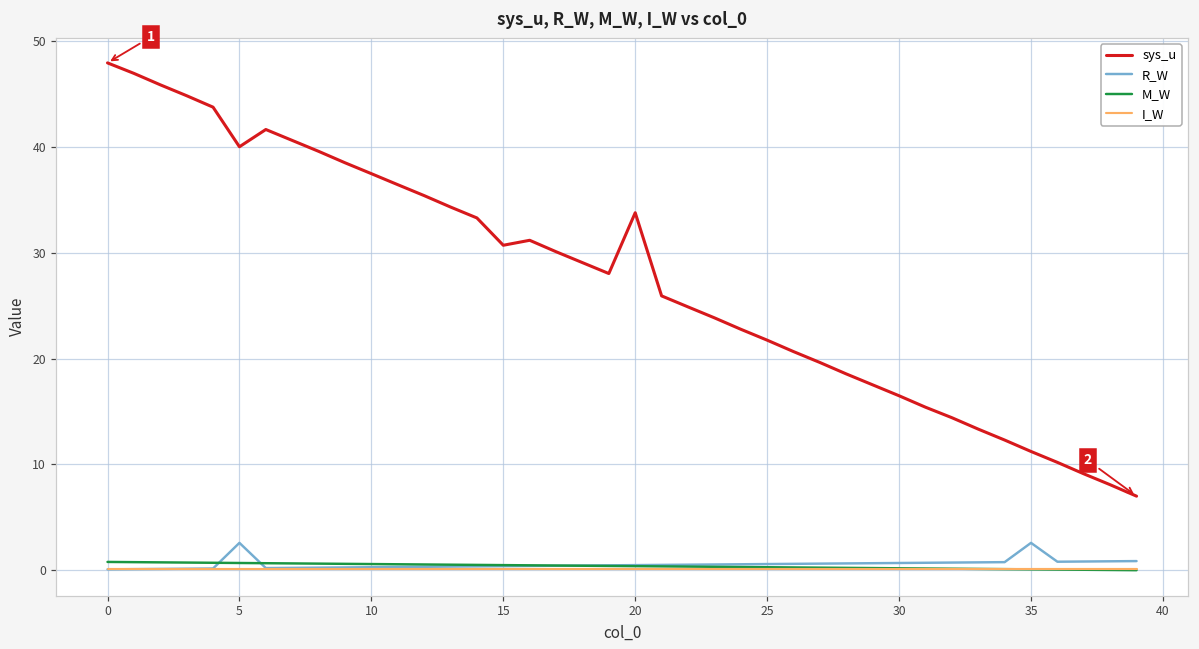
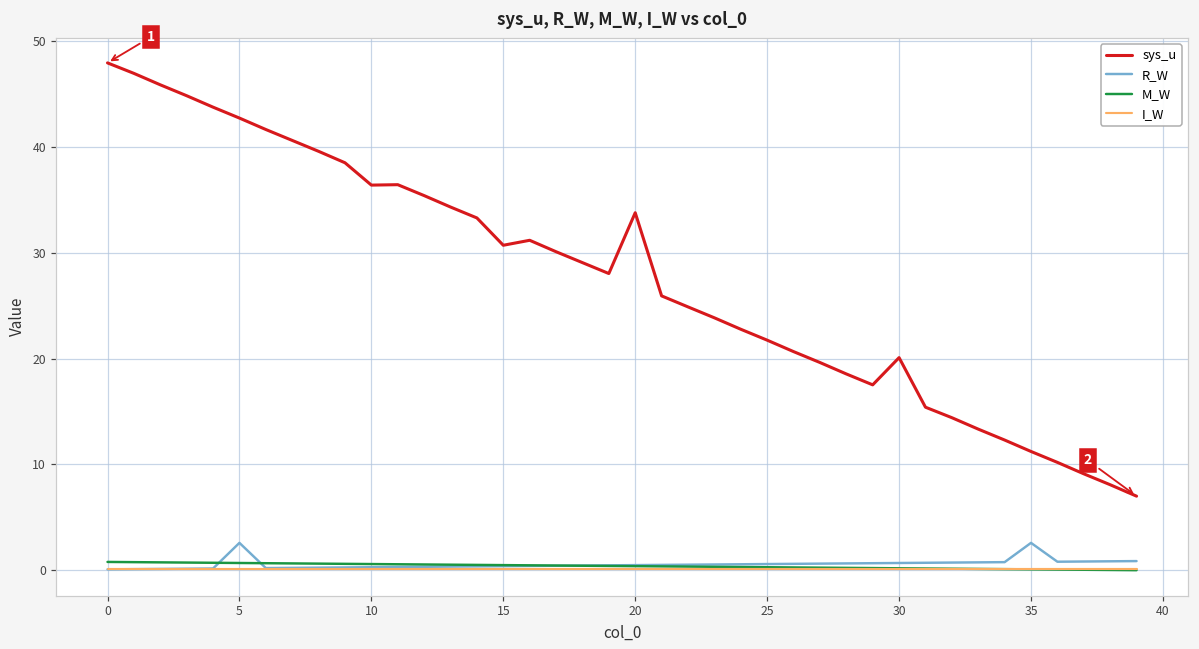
  {
    "sys_u": {
      "0": 48,
-     "5": 40,
-     "10": 37,
+     "5": 43,
+     "10": 36,
      "15": 31,
      "20": 34,
      "25": 22,
-     "30": 16,
+     "30": 20,
      "35": 11
    },
    "R_W": {
      "5": 3,
      "25": 1,
      "30": 1,
      "35": 3
    },
    "M_W": {
      "0": 1,
      "5": 1,
      "10": 1
    },
    "I_W": {
      "5": 0,
      "15": 0,
      "20": 0
    }
  }
